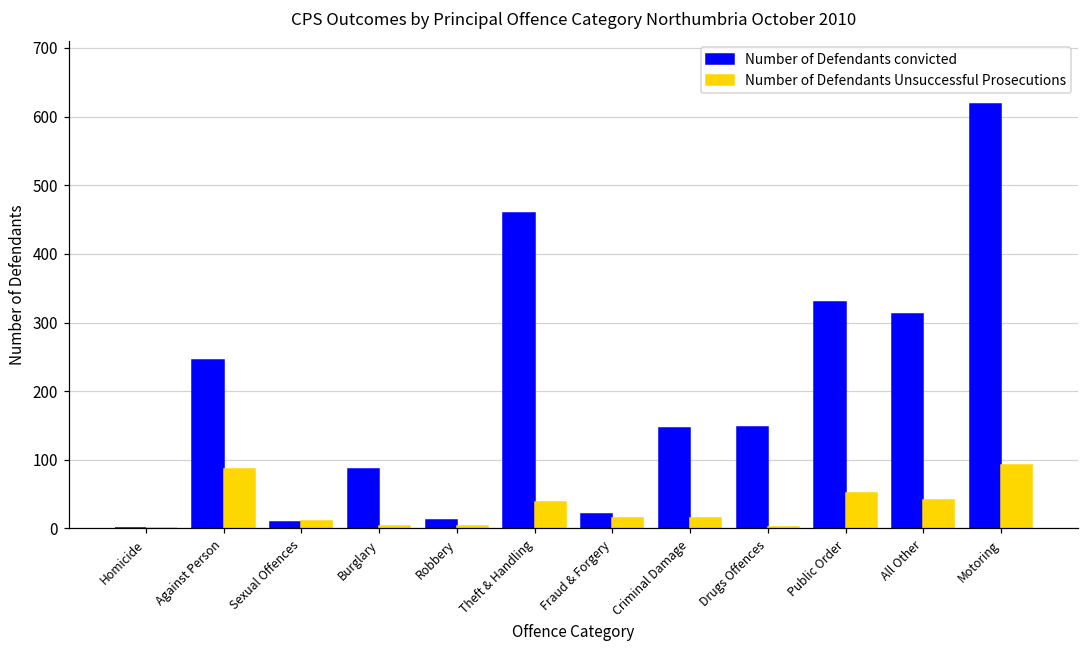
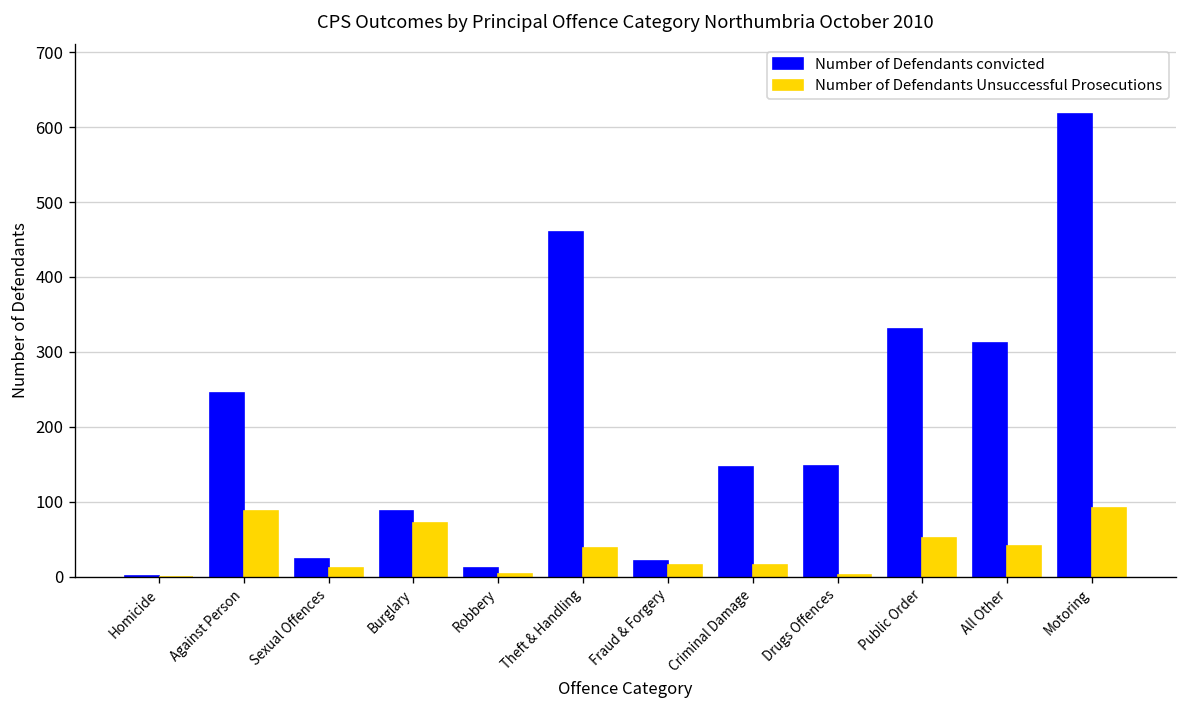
  {
    "Number of Defendants convicted": {
      "Against Person": 250,
-     "Sexual Offences": 10,
+     "Sexual Offences": 20,
      "Burglary": 90,
      "Robbery": 10,
      "Theft & Handling": 460,
      "Fraud & Forgery": 20,
      "Criminal Damage": 150,
      "Drugs Offences": 150,
      "Public Order": 330,
      "All Other": 310,
      "Motoring": 620
    },
    "Number of Defendants Unsuccessful Prosecutions": {
      "Homicide": 0,
      "Against Person": 90,
      "Sexual Offences": 10,
-     "Burglary": 0,
+     "Burglary": 70,
      "Theft & Handling": 40,
      "Fraud & Forgery": 20,
      "Criminal Damage": 20,
      "Public Order": 50,
      "All Other": 40,
      "Motoring": 90
    }
  }
